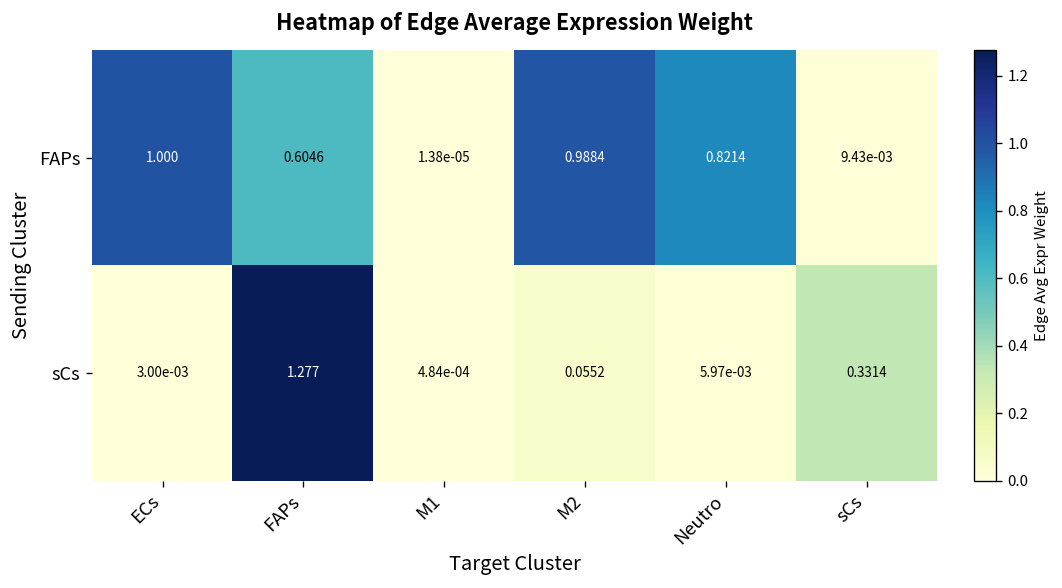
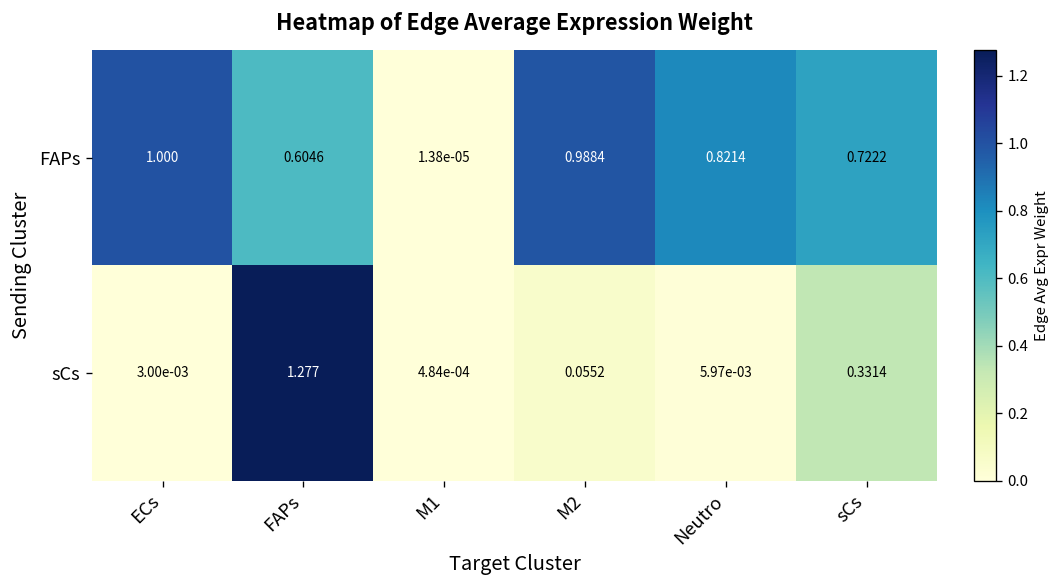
  {
    "FAPs": {
      "ECs": "1.000",
      "FAPs": "0.6046",
      "M1": "1.38e-05",
      "M2": "0.9884",
      "Neutro": "0.8214",
-     "sCs": "9.43e-03"
+     "sCs": "0.7222"
    },
    "sCs": {
      "ECs": "3.00e-03",
      "FAPs": "1.277",
      "M1": "4.84e-04",
      "M2": "0.0552",
      "Neutro": "5.97e-03",
      "sCs": "0.3314"
    }
  }
